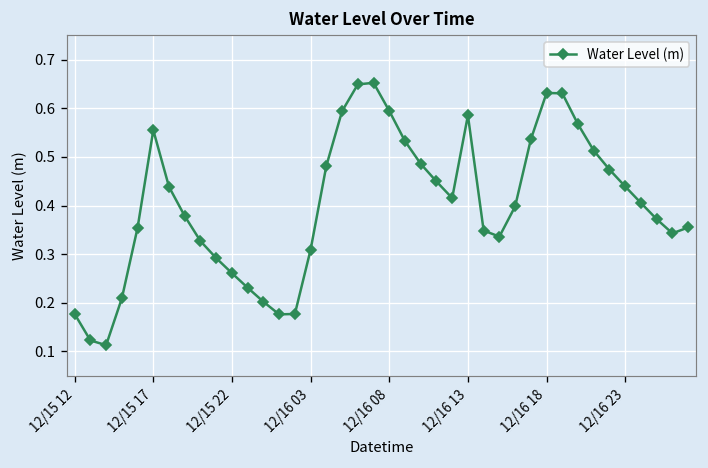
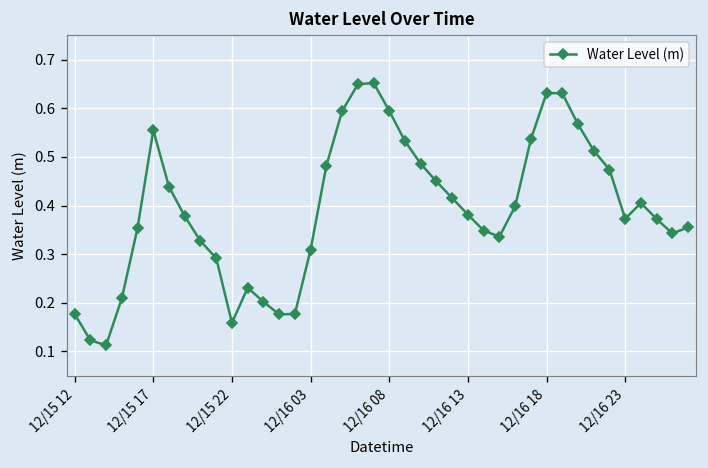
  {
    "12/15 12": 0.18,
    "12/15 17": 0.55,
-   "12/15 22": 0.26,
+   "12/15 22": 0.16,
    "12/16 03": 0.31,
    "12/16 08": 0.59,
-   "12/16 13": 0.59,
+   "12/16 13": 0.38,
    "12/16 18": 0.63,
-   "12/16 23": 0.44
+   "12/16 23": 0.37
  }
